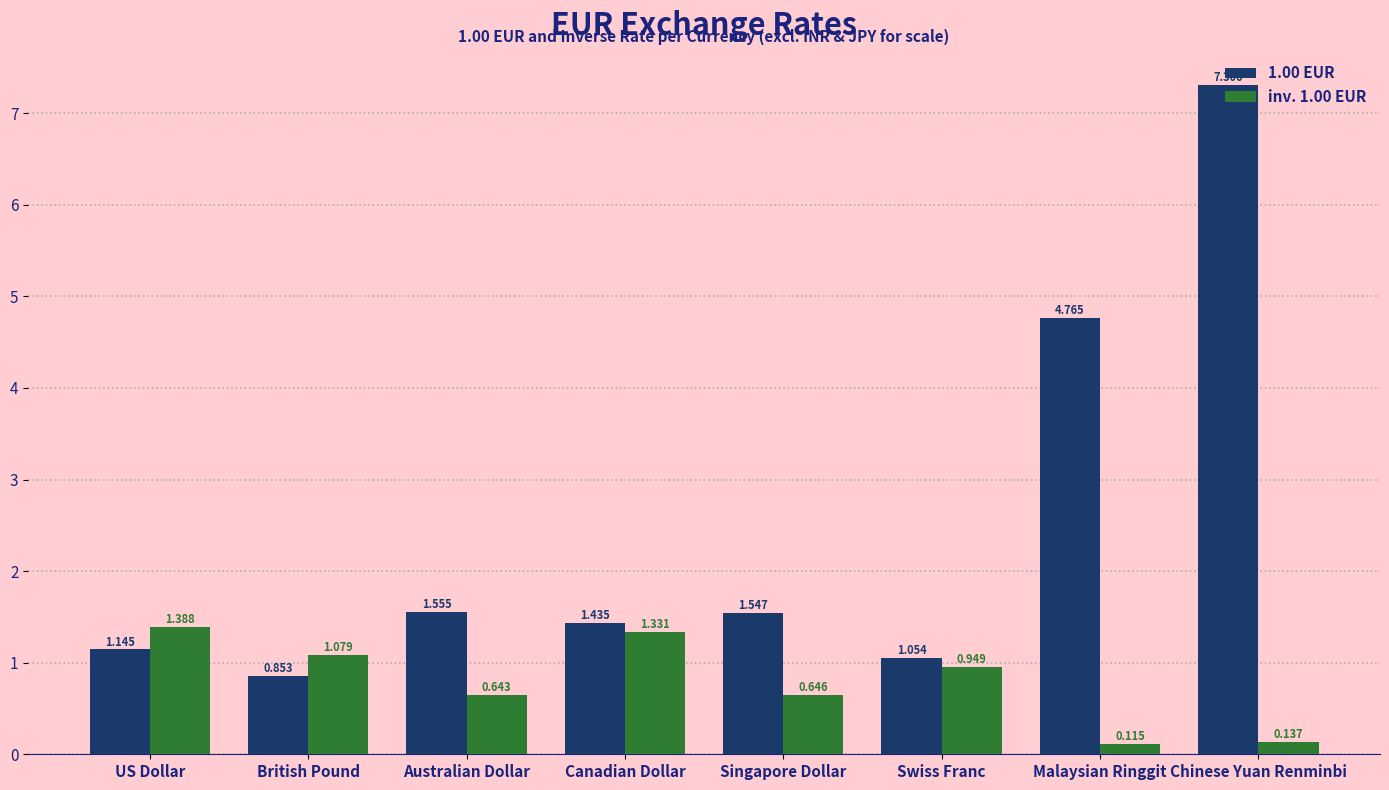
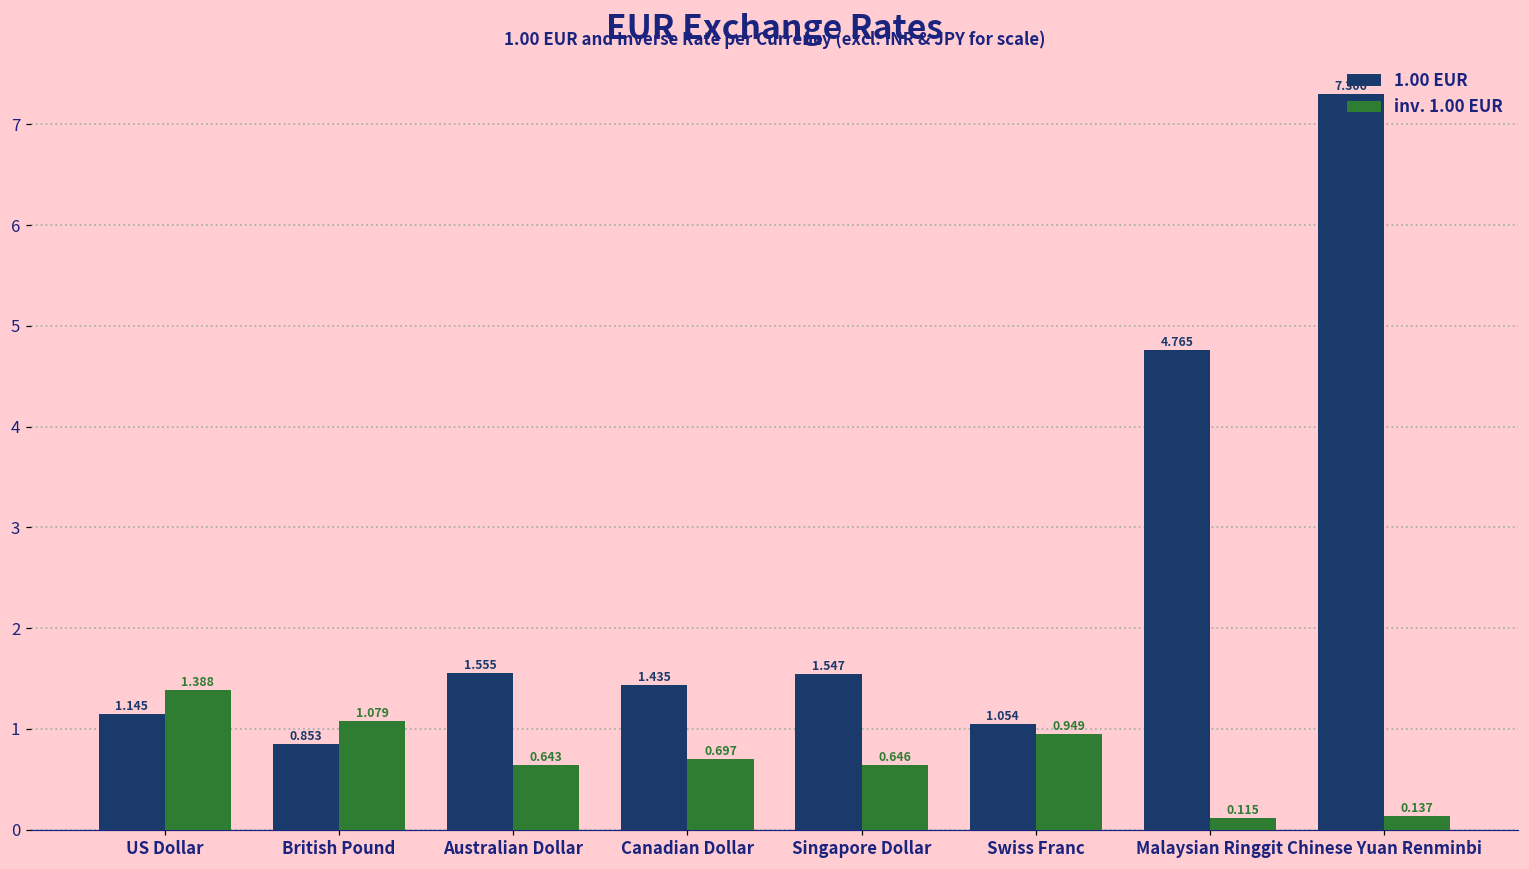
  {
    "1.00 EUR": {
      "US Dollar": 1.145,
      "British Pound": 0.853,
      "Australian Dollar": 1.555,
      "Canadian Dollar": 1.435,
      "Singapore Dollar": 1.547,
      "Swiss Franc": 1.054,
      "Malaysian Ringgit": 4.765,
      "Chinese Yuan Renminbi": 7.306
    },
    "inv. 1.00 EUR": {
      "US Dollar": 1.388,
      "British Pound": 1.079,
      "Australian Dollar": 0.643,
-     "Canadian Dollar": 1.331,
+     "Canadian Dollar": 0.697,
      "Singapore Dollar": 0.646,
      "Swiss Franc": 0.949,
      "Malaysian Ringgit": 0.115,
      "Chinese Yuan Renminbi": 0.137
    }
  }
